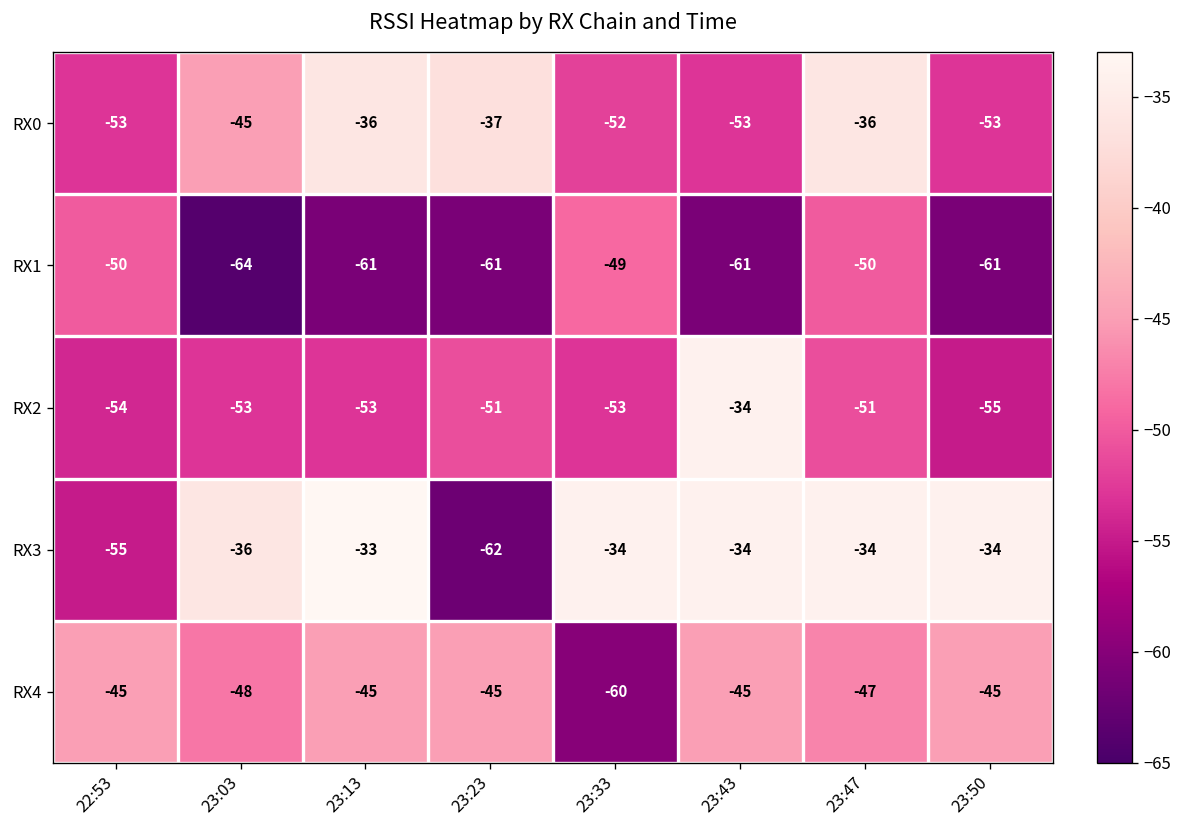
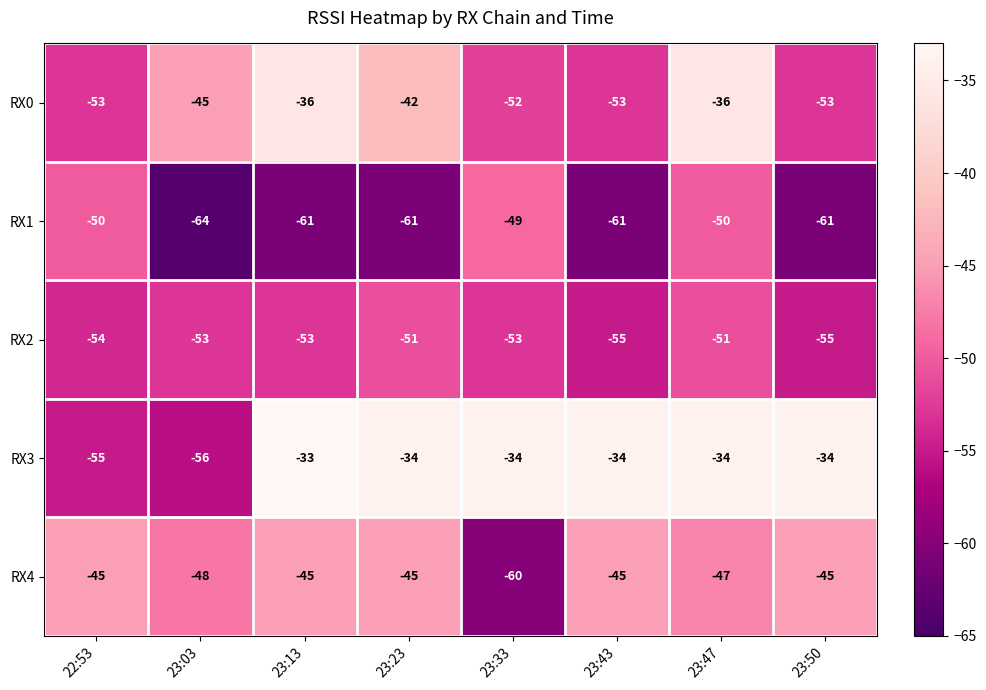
  {
    "RX0": {
      "22:53": -53,
      "23:03": -45,
      "23:13": -36,
-     "23:23": -37,
+     "23:23": -42,
      "23:33": -52,
      "23:43": -53,
      "23:47": -36,
      "23:50": -53
    },
    "RX1": {
      "22:53": -50,
      "23:03": -64,
      "23:13": -61,
      "23:23": -61,
      "23:33": -49,
      "23:43": -61,
      "23:47": -50,
      "23:50": -61
    },
    "RX2": {
      "22:53": -54,
      "23:03": -53,
      "23:13": -53,
      "23:23": -51,
      "23:33": -53,
-     "23:43": -34,
+     "23:43": -55,
      "23:47": -51,
      "23:50": -55
    },
    "RX3": {
      "22:53": -55,
-     "23:03": -36,
+     "23:03": -56,
      "23:13": -33,
-     "23:23": -62,
+     "23:23": -34,
      "23:33": -34,
      "23:43": -34,
      "23:47": -34,
      "23:50": -34
    },
    "RX4": {
      "22:53": -45,
      "23:03": -48,
      "23:13": -45,
      "23:23": -45,
      "23:33": -60,
      "23:43": -45,
      "23:47": -47,
      "23:50": -45
    }
  }
